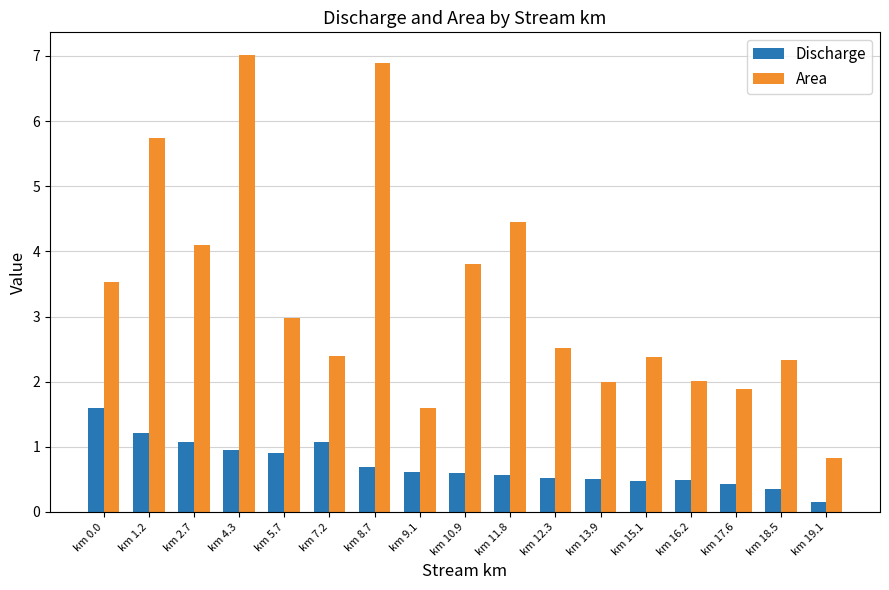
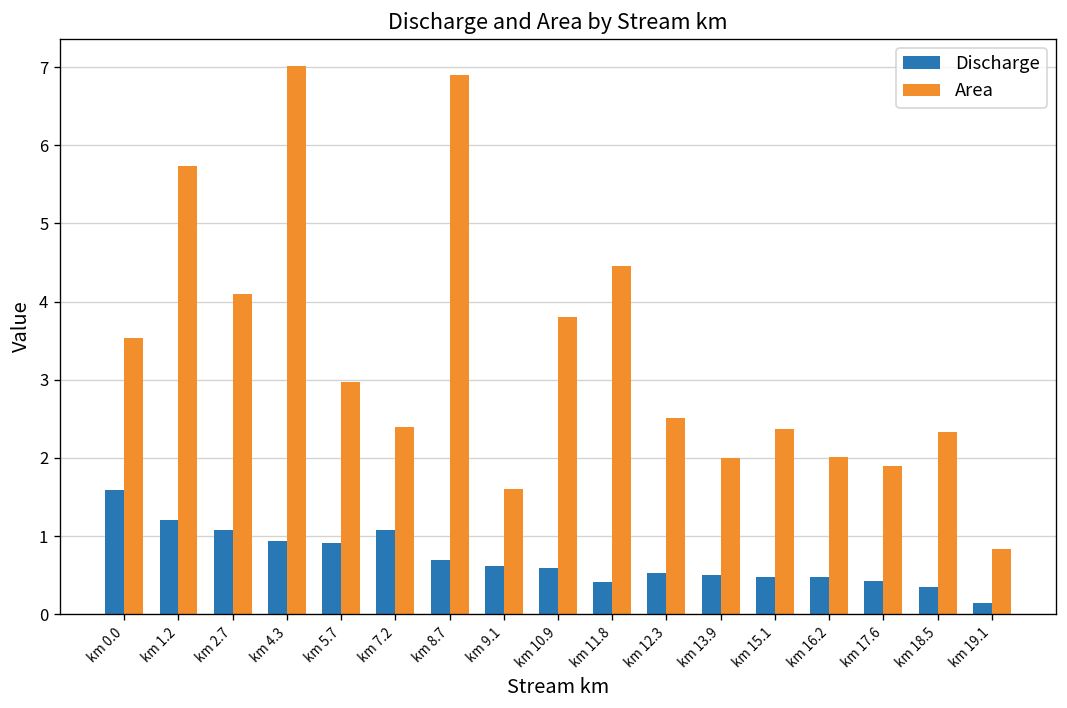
  {
    "Discharge": {
      "km 0.0": 1.6,
      "km 1.2": 1.2,
      "km 2.7": 1.1,
      "km 4.3": 0.9,
      "km 5.7": 0.9,
      "km 7.2": 1.1,
      "km 8.7": 0.7,
      "km 9.1": 0.6,
      "km 10.9": 0.6,
-     "km 11.8": 0.6,
+     "km 11.8": 0.4,
      "km 12.3": 0.5,
      "km 13.9": 0.5,
      "km 15.1": 0.5,
      "km 16.2": 0.5,
      "km 17.6": 0.4,
      "km 18.5": 0.3,
      "km 19.1": 0.1
    },
    "Area": {
      "km 0.0": 3.5,
      "km 1.2": 5.7,
      "km 2.7": 4.1,
      "km 4.3": 7.0,
      "km 5.7": 3.0,
      "km 7.2": 2.4,
      "km 8.7": 6.9,
      "km 9.1": 1.6,
      "km 10.9": 3.8,
      "km 11.8": 4.5,
      "km 12.3": 2.5,
      "km 13.9": 2.0,
      "km 15.1": 2.4,
      "km 16.2": 2.0,
      "km 17.6": 1.9,
      "km 18.5": 2.3,
      "km 19.1": 0.8
    }
  }
